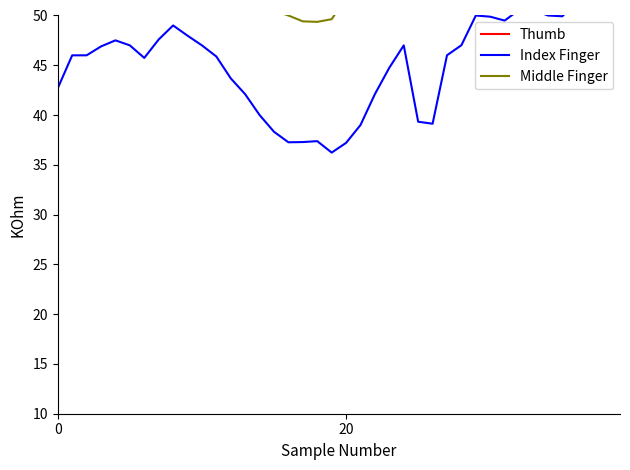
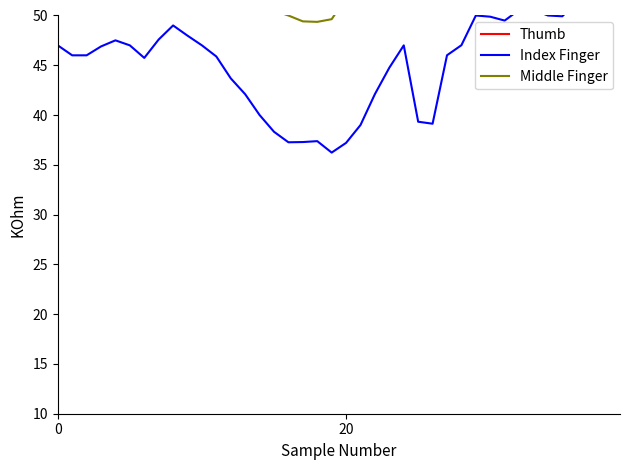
  {
    "Index Finger": {
-     "0": 43,
+     "0": 47,
      "20": 37
    }
  }
